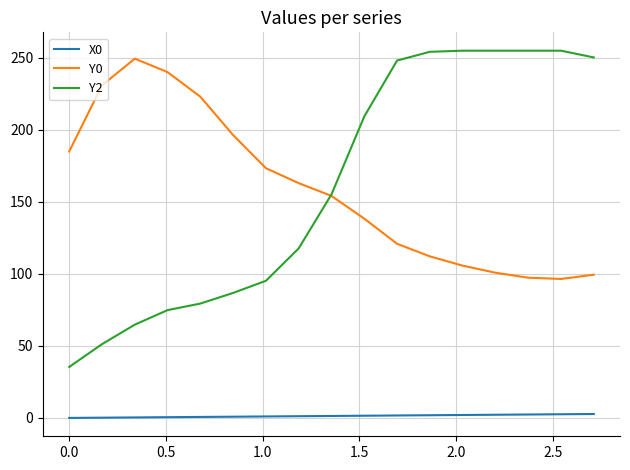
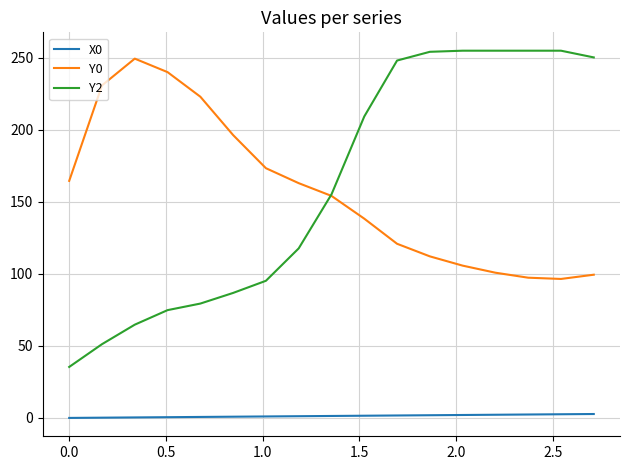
  {
    "X0": {
      "0.0": 0
    },
    "Y0": {
-     "0.0": 185
+     "0.0": 165
    },
    "Y2": {
      "0.0": 35
    }
  }
